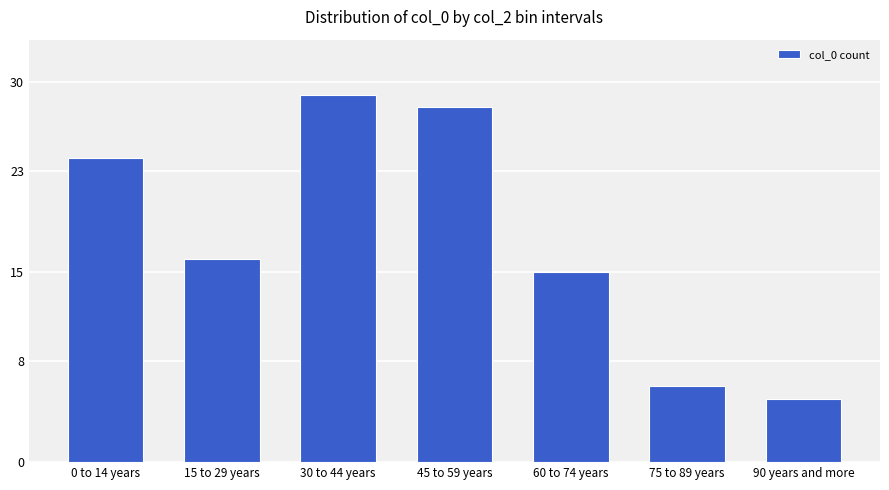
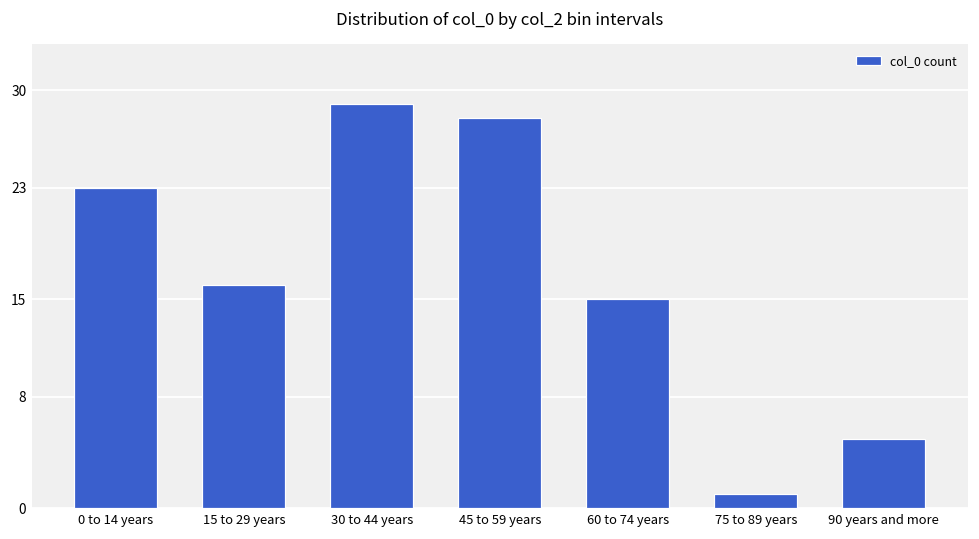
  {
-   "0 to 14 years": 24,
+   "0 to 14 years": 23,
    "15 to 29 years": 16,
    "30 to 44 years": 29,
    "45 to 59 years": 28,
    "60 to 74 years": 15,
-   "75 to 89 years": 6,
+   "75 to 89 years": 1,
    "90 years and more": 5
  }
